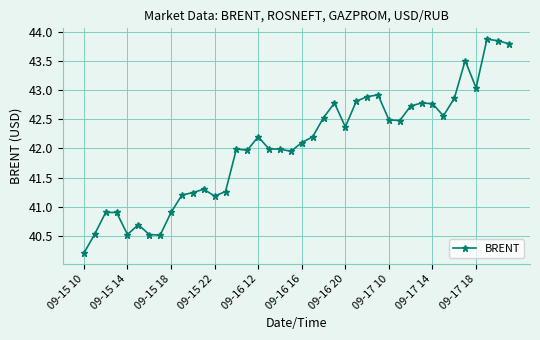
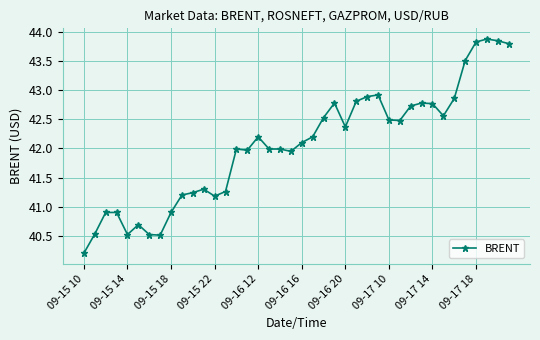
  {
    "09-15 10": 40.2,
    "09-15 14": 40.5,
    "09-15 18": 40.9,
    "09-15 22": 41.2,
    "09-16 12": 42.2,
    "09-16 16": 42.1,
    "09-16 20": 42.4,
    "09-17 10": 42.5,
    "09-17 14": 42.8,
-   "09-17 18": 43.0
+   "09-17 18": 43.8
  }
